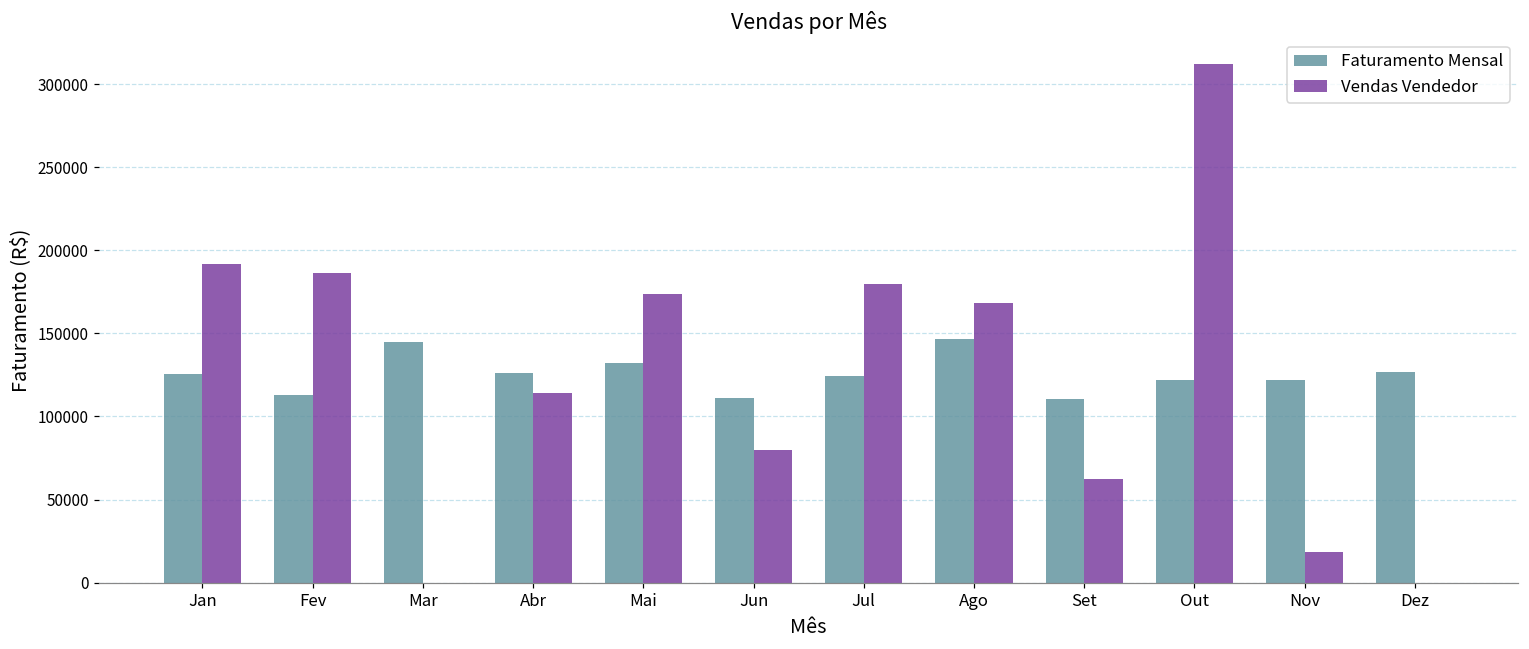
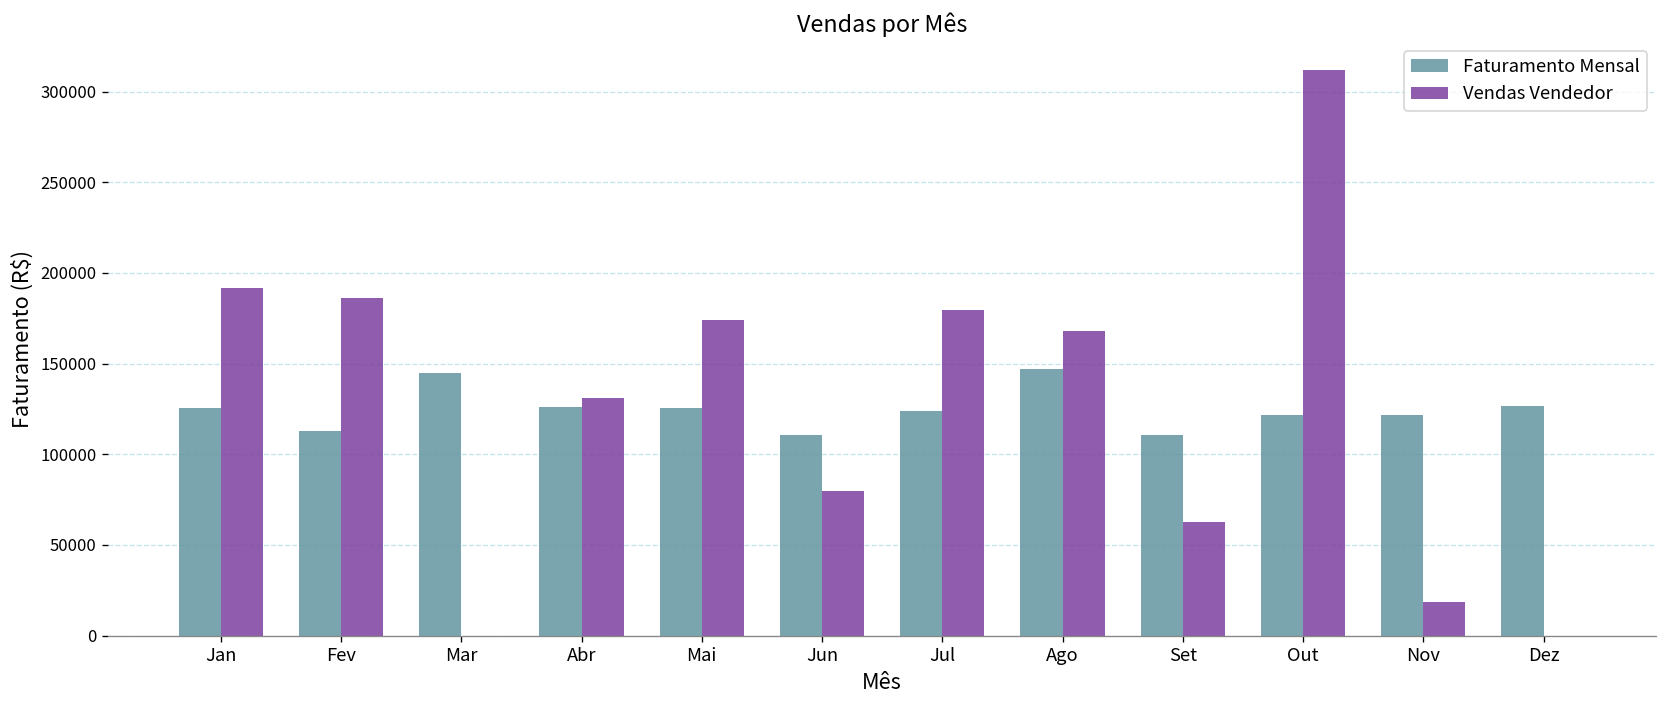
  {
    "Faturamento Mensal": {
      "Jan": 126000,
      "Fev": 113000,
      "Mar": 145000,
      "Abr": 126000,
-     "Mai": 132000,
+     "Mai": 126000,
      "Jun": 111000,
      "Jul": 124000,
      "Ago": 147000,
      "Set": 110000,
      "Out": 122000,
      "Nov": 122000,
      "Dez": 127000
    },
    "Vendas Vendedor": {
      "Jan": 192000,
      "Fev": 186000,
      "Mar": 0,
-     "Abr": 114000,
+     "Abr": 131000,
      "Mai": 174000,
      "Jun": 80000,
      "Jul": 180000,
      "Ago": 168000,
      "Set": 63000,
      "Out": 312000,
      "Nov": 18000,
      "Dez": 0
    }
  }
